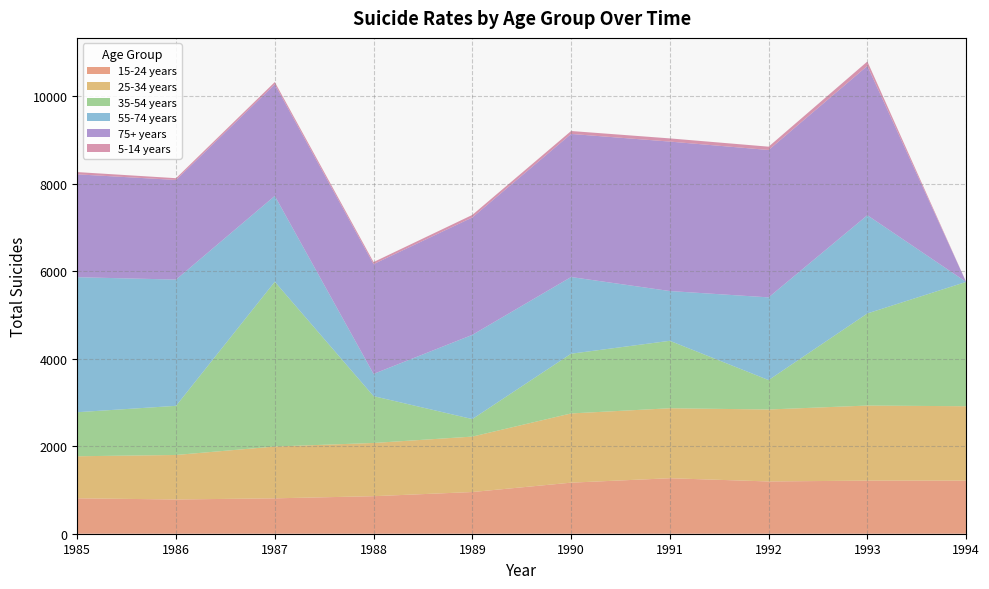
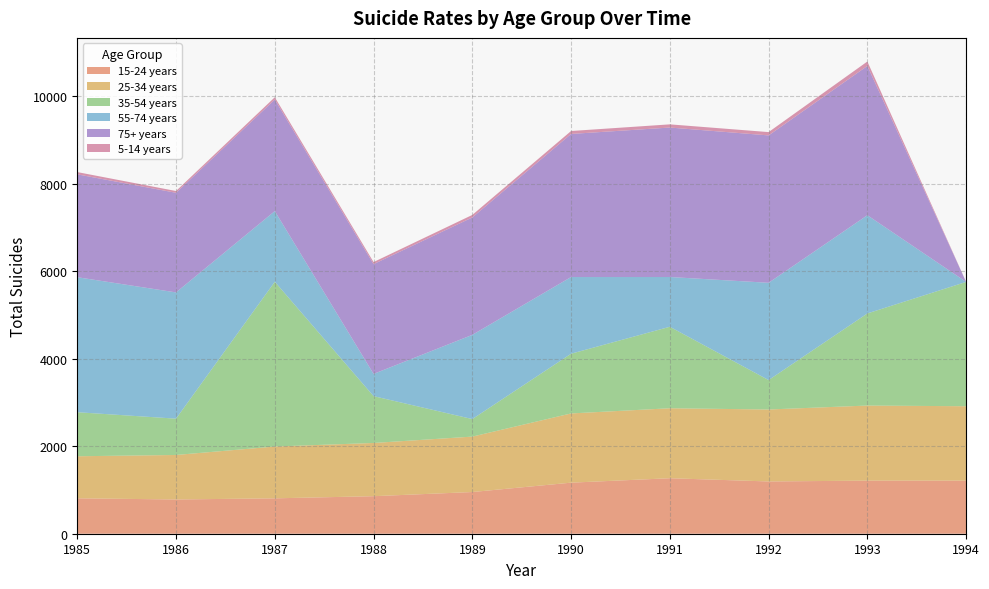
  {
    "35-54 years": {
      "1985": 1000,
-     "1986": 1100,
+     "1986": 800,
      "1987": 3800,
      "1988": 1100,
      "1989": 400,
      "1990": 1400,
-     "1991": 1500,
+     "1991": 1900,
      "1992": 700,
      "1993": 2100
    },
    "55-74 years": {
      "1985": 3100,
      "1986": 2900,
-     "1987": 2000,
+     "1987": 1600,
      "1988": 500,
      "1989": 1900,
      "1990": 1800,
      "1991": 1100,
-     "1992": 1900,
+     "1992": 2200,
      "1993": 2200
    },
    "75+ years": {
      "1990": 3300,
      "1991": 3400,
      "1992": 3400,
      "1993": 3400
    },
    "5-14 years": {
      "1990": 100,
      "1991": 100,
      "1992": 100,
      "1993": 100
    }
  }
